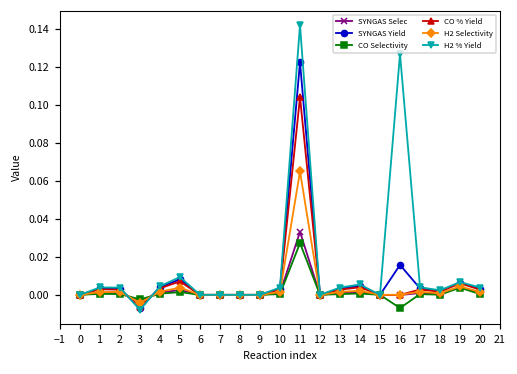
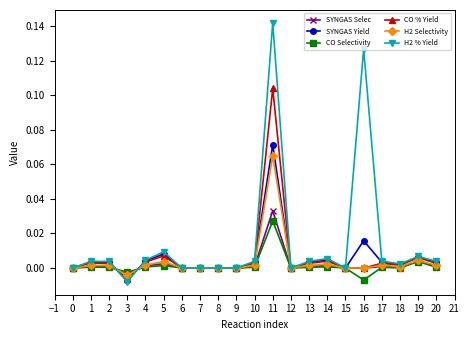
  {
    "SYNGAS Selec": {
      "11": 0.033
    },
    "SYNGAS Yield": {
-     "11": 0.122,
+     "11": 0.071,
      "16": 0.016
    },
    "CO Selectivity": {
      "11": 0.027,
      "16": -0.007
    },
    "CO % Yield": {
      "11": 0.104
    },
    "H2 Selectivity": {
      "11": 0.065
    },
    "H2 % Yield": {
      "11": 0.142
    }
  }
